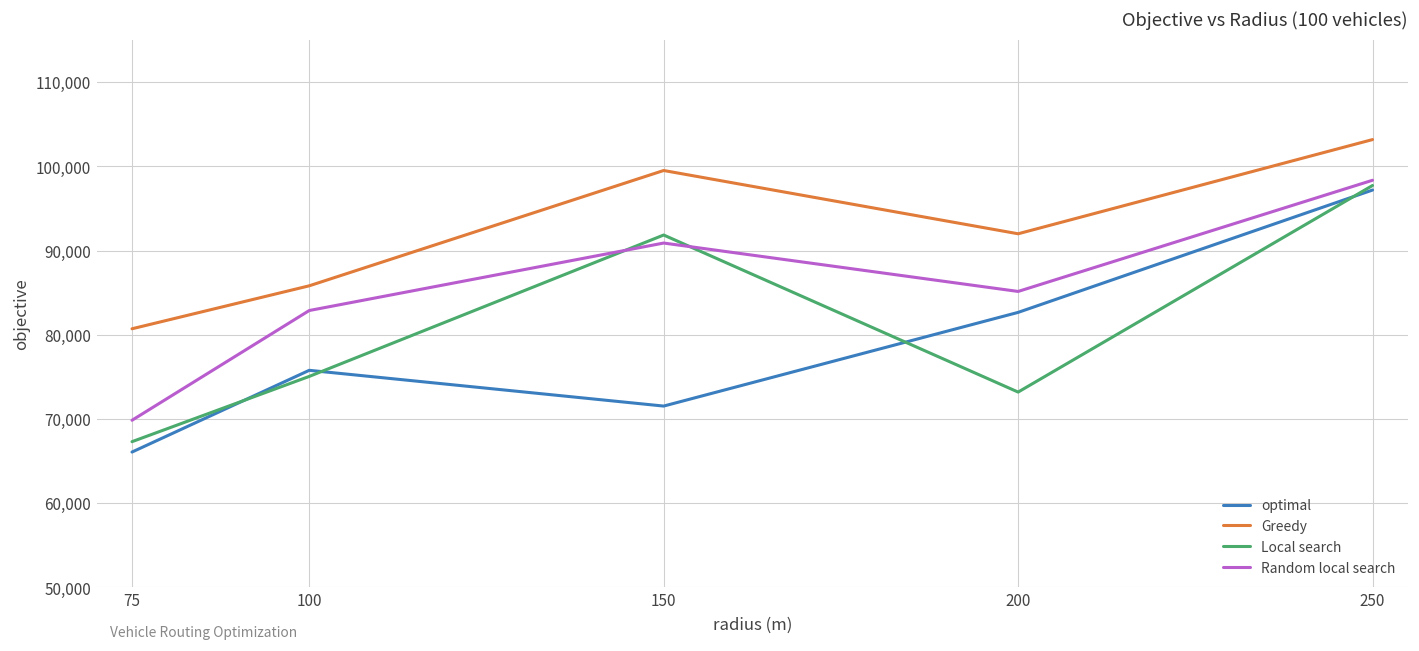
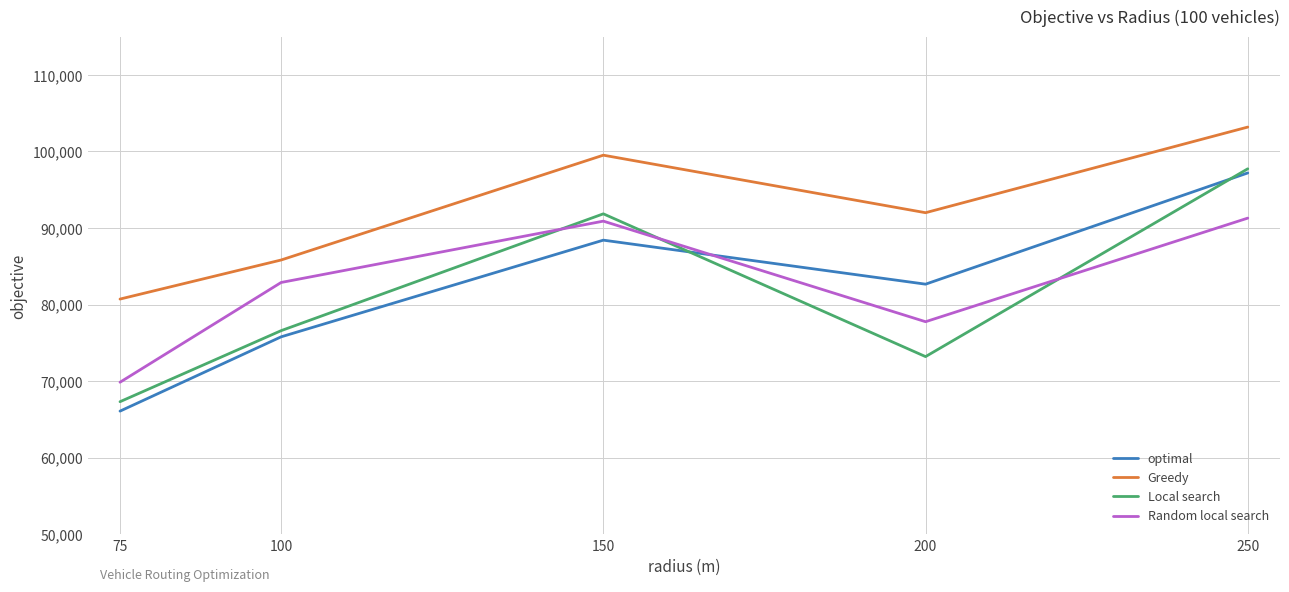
  {
    "optimal": {
      "75": "66,000",
      "100": "76,000",
-     "150": "72,000",
+     "150": "88,000",
      "200": "83,000",
      "250": "97,000"
    },
    "Greedy": {
      "75": "81,000",
      "100": "86,000",
      "150": "100,000",
      "200": "92,000",
      "250": "103,000"
    },
    "Local search": {
      "75": "67,000",
-     "100": "75,000",
+     "100": "77,000",
      "150": "92,000",
      "200": "73,000",
      "250": "98,000"
    },
    "Random local search": {
      "75": "70,000",
      "100": "83,000",
      "150": "91,000",
-     "200": "85,000",
-     "250": "98,000"
+     "200": "78,000",
+     "250": "91,000"
    }
  }
